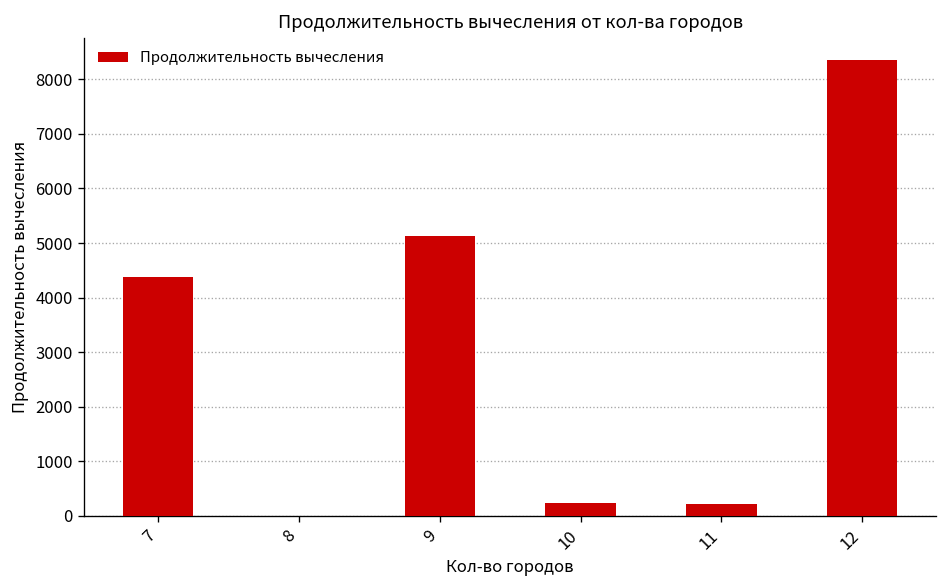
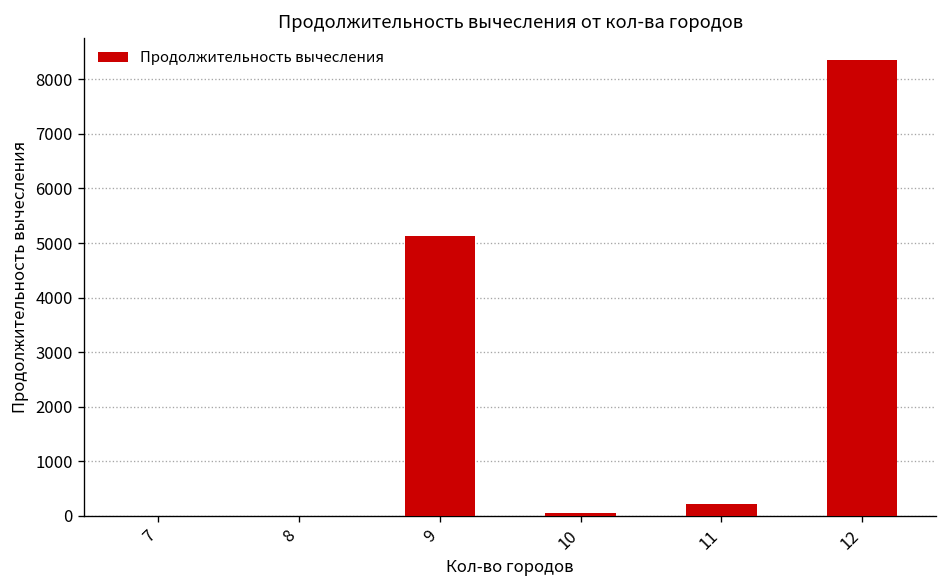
  {
-   "7": 4400,
+   "7": 0,
    "9": 5100,
-   "10": 200,
+   "10": 100,
    "11": 200,
    "12": 8300
  }
